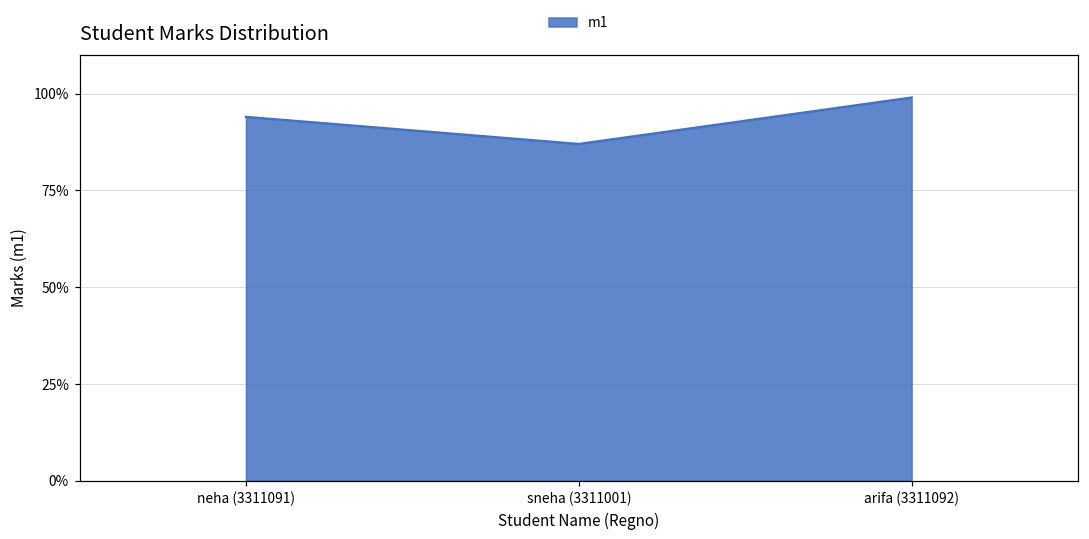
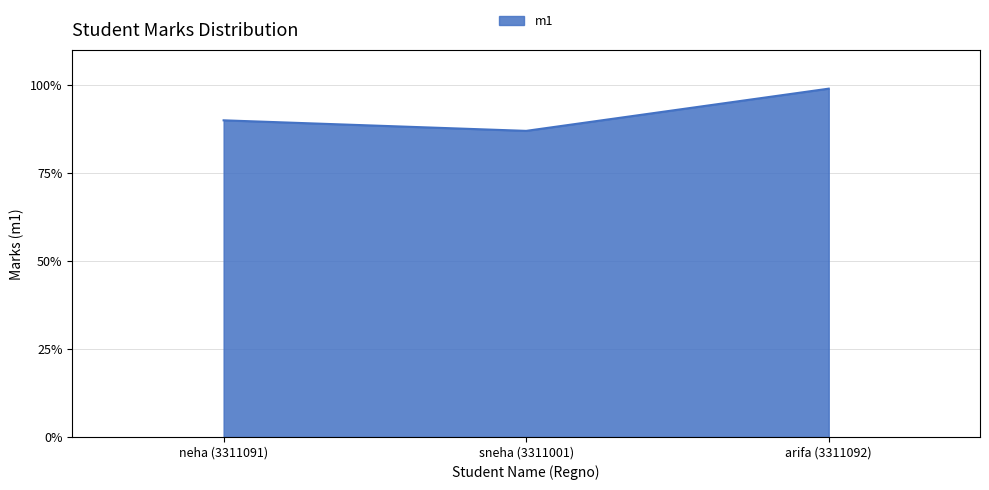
  {
-   "neha (3311091)": "94%",
+   "neha (3311091)": "90%",
    "sneha (3311001)": "87%",
    "arifa (3311092)": "99%"
  }
